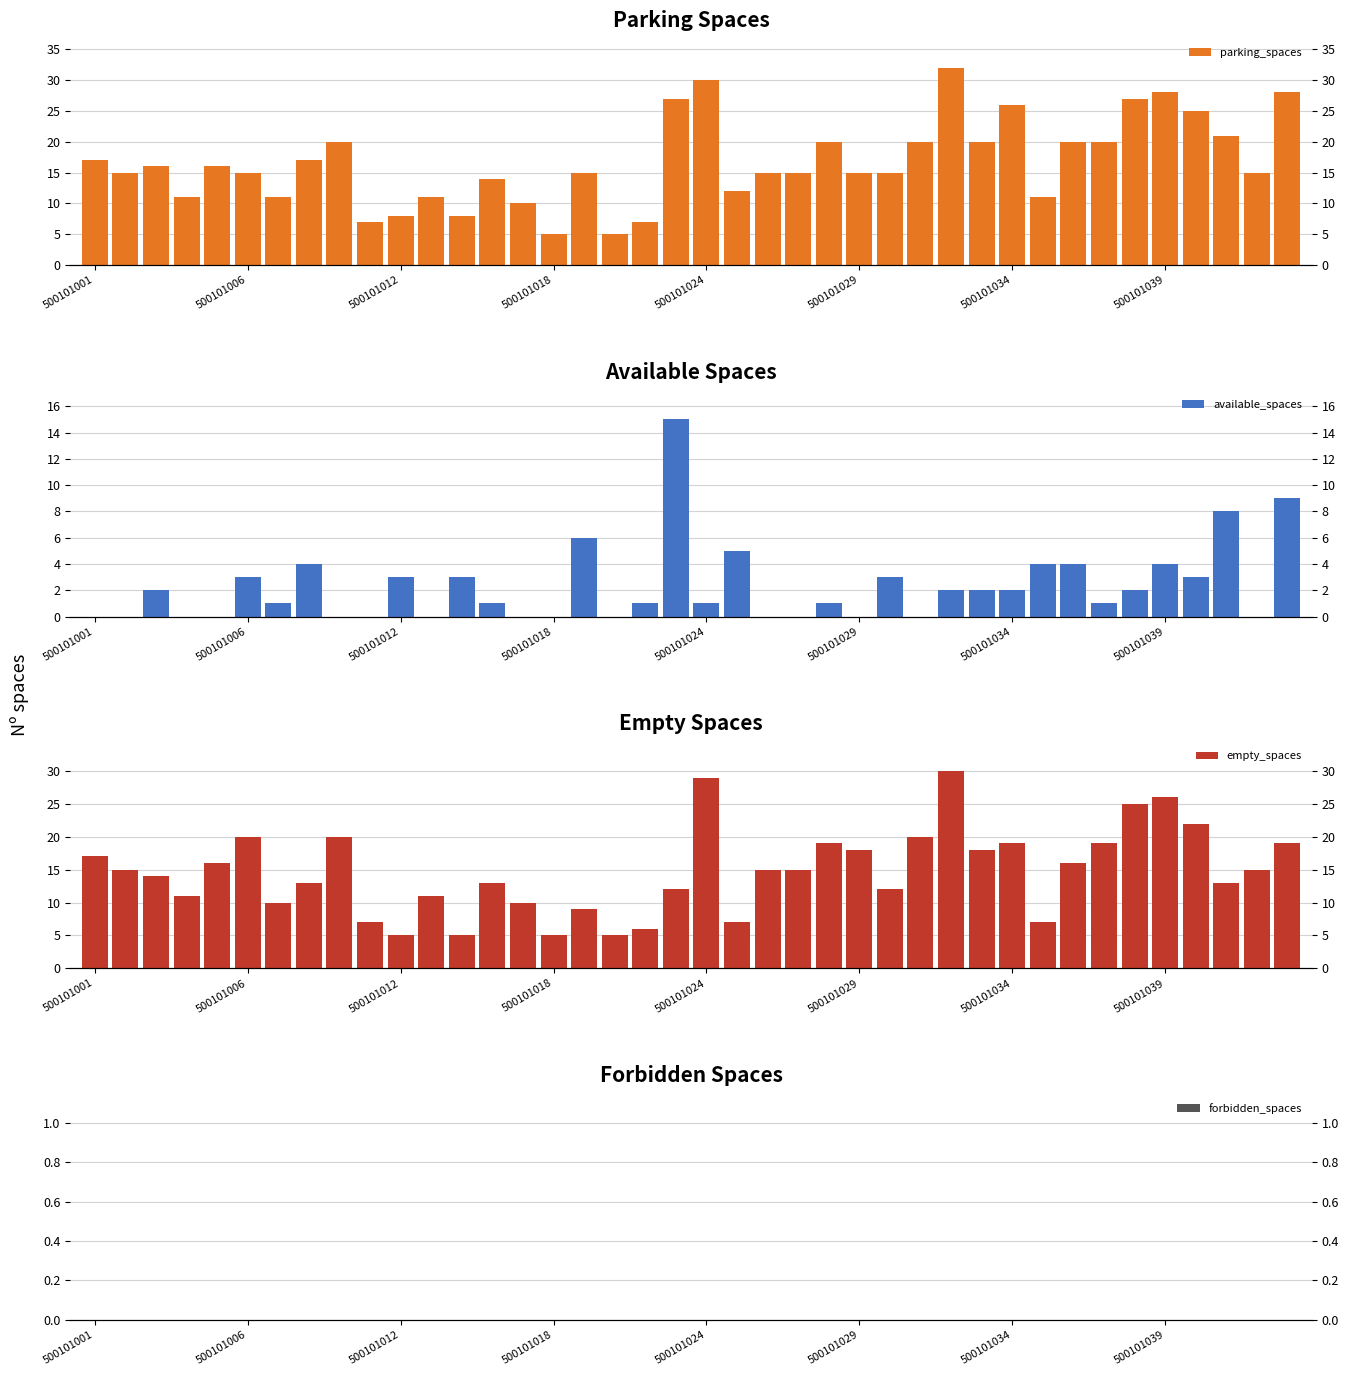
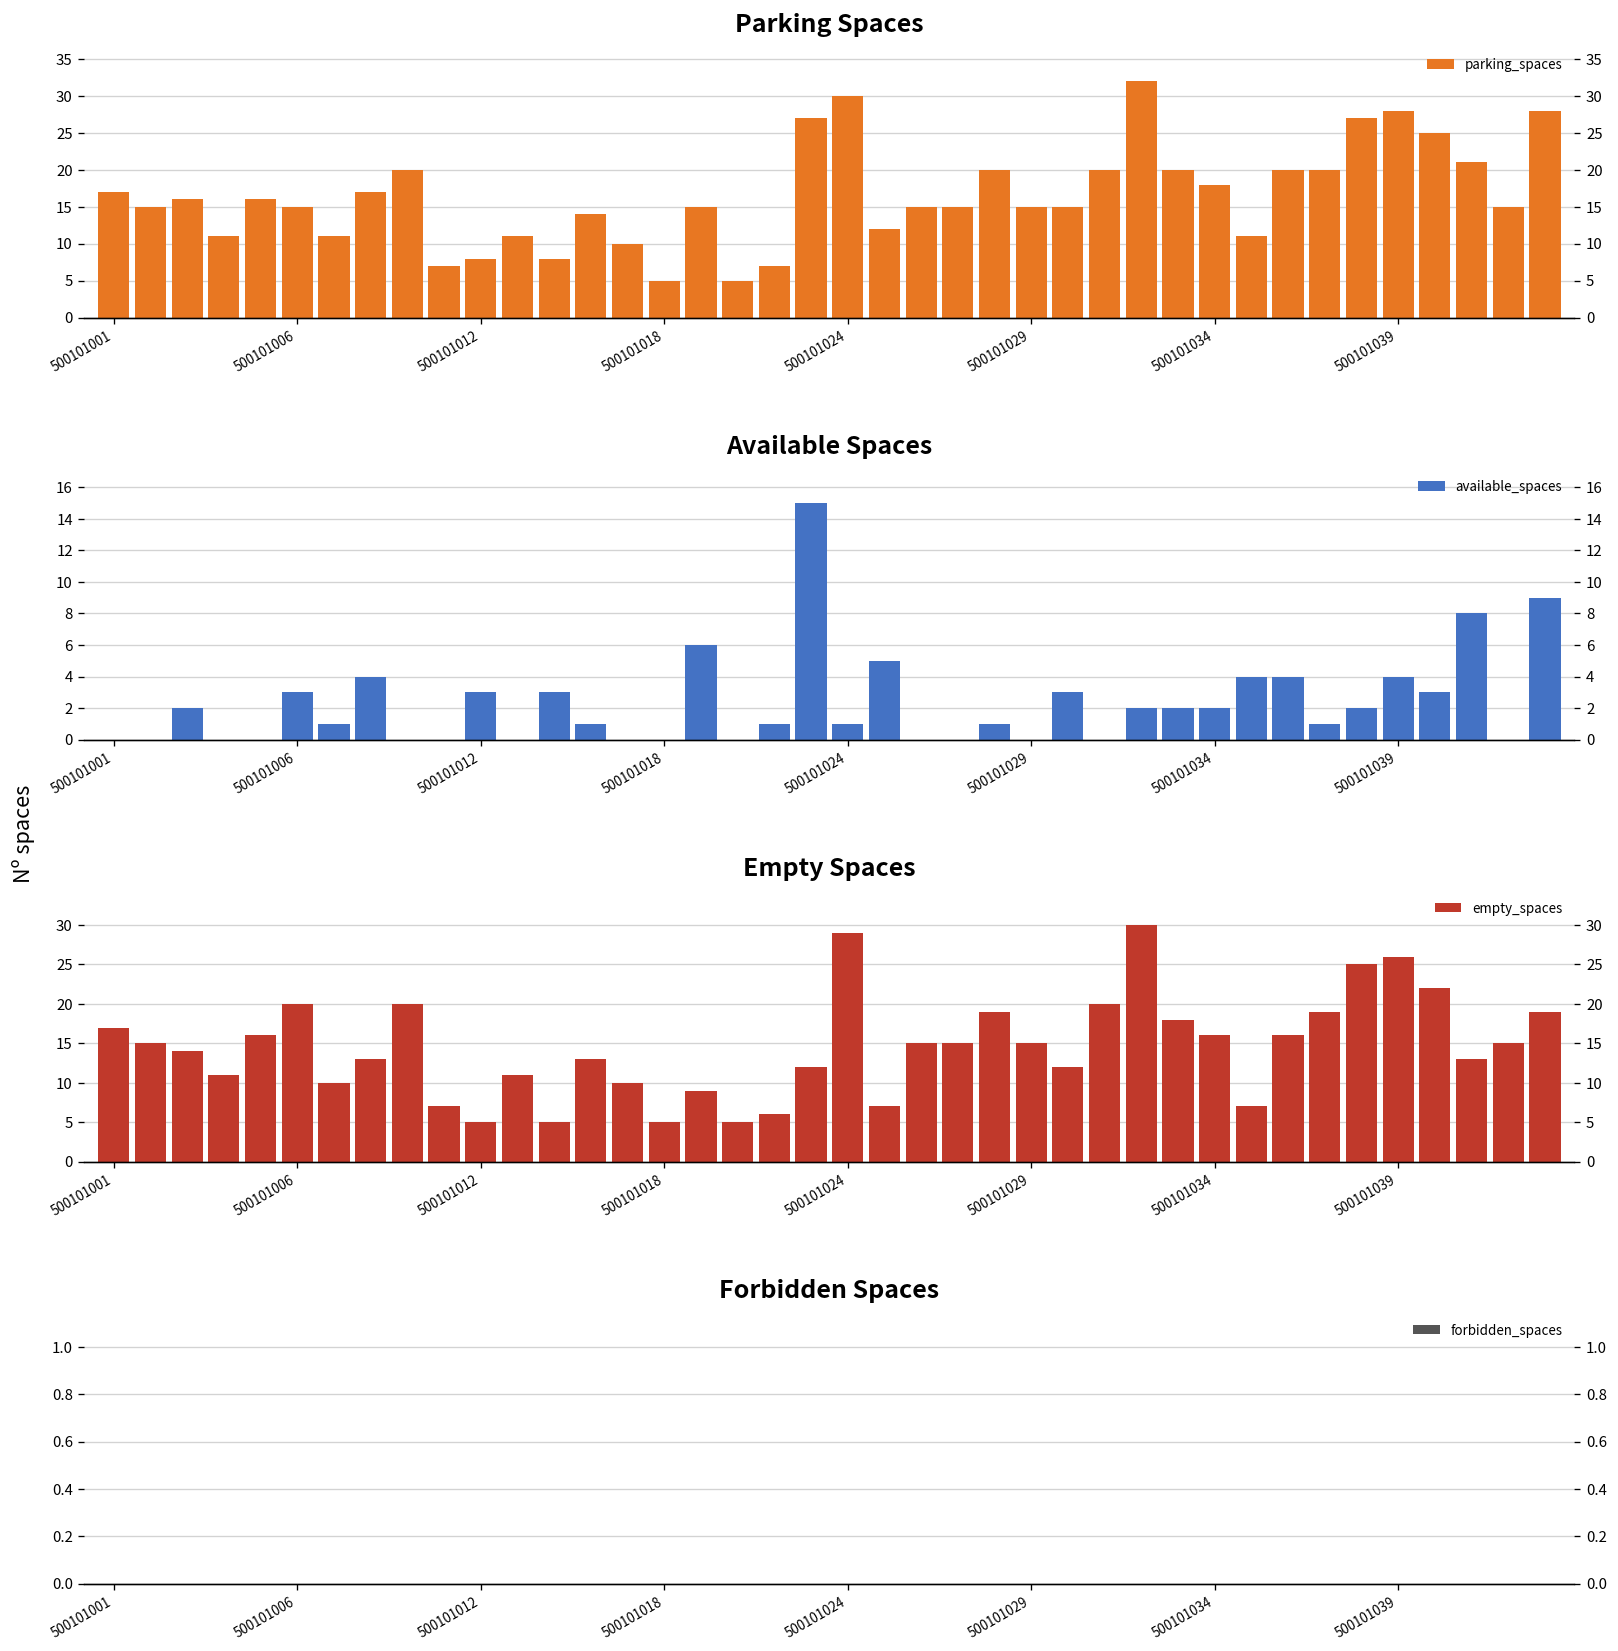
  {
    "Parking Spaces": {
      "500101001": 17,
      "500101006": 15,
      "500101012": 8,
      "500101018": 5,
      "500101024": 30,
      "500101029": 15,
-     "500101034": 26,
+     "500101034": 18,
      "500101039": 28
    },
    "Available Spaces": {
      "500101001": 0.0,
      "500101006": 3.0,
      "500101012": 3.0,
      "500101018": 0.0,
      "500101024": 1.0,
      "500101029": 0.0,
      "500101034": 2.0,
      "500101039": 4.0
    },
    "Empty Spaces": {
      "500101001": 17,
      "500101006": 20,
      "500101012": 5,
      "500101018": 5,
      "500101024": 29,
-     "500101029": 18,
-     "500101034": 19,
+     "500101029": 15,
+     "500101034": 16,
      "500101039": 26
    },
    "Forbidden Spaces": {
      "500101001": 0.00,
      "500101006": 0.00,
      "500101012": 0.00,
      "500101018": 0.00,
      "500101024": 0.00,
      "500101029": 0.00,
      "500101034": 0.00,
      "500101039": 0.00
    }
  }
